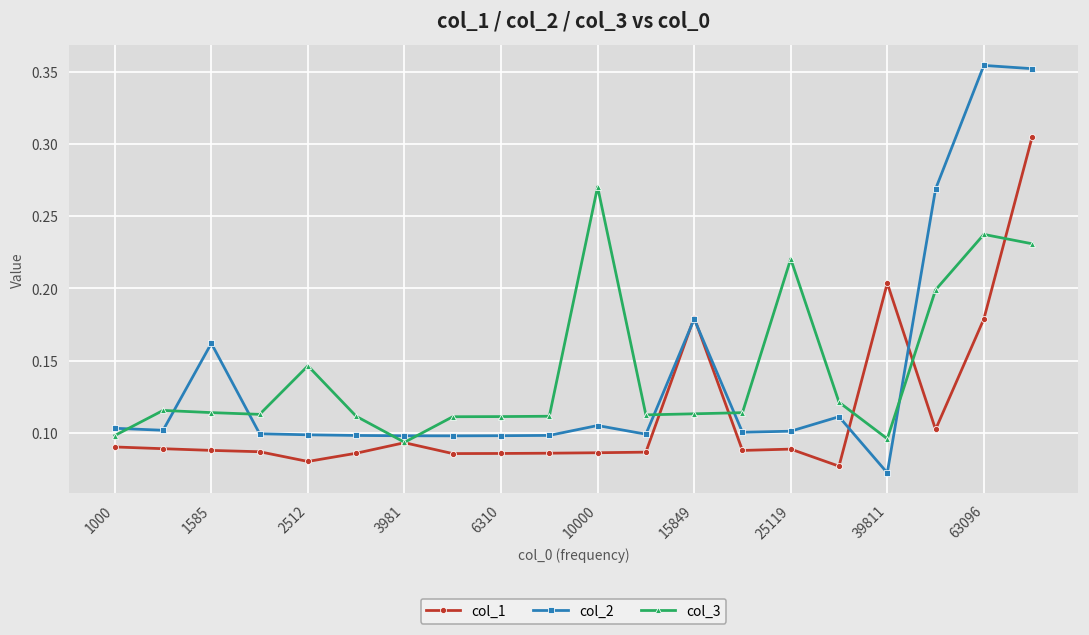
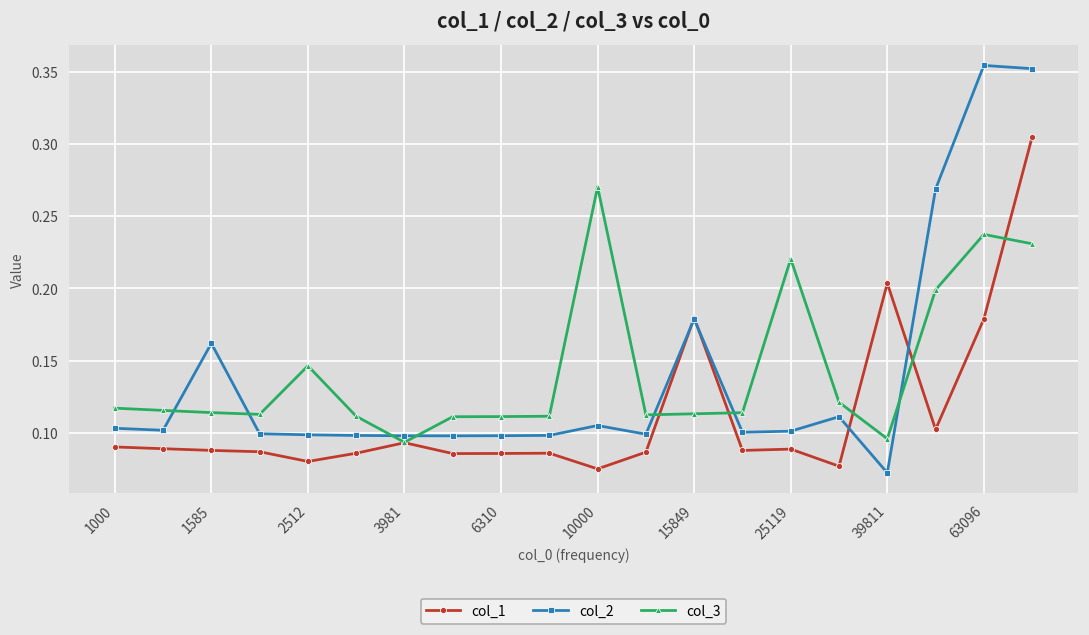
  {
    "col_1": {
      "1000": 0.090,
      "1585": 0.088,
      "2512": 0.080,
      "6310": 0.086,
-     "10000": 0.086,
+     "10000": 0.075,
      "25119": 0.089,
      "39811": 0.204,
      "63096": 0.179
    },
    "col_2": {
      "1000": 0.103,
      "1585": 0.162,
      "2512": 0.099,
      "3981": 0.098,
      "6310": 0.098,
      "10000": 0.105,
      "25119": 0.101,
      "39811": 0.072,
      "63096": 0.354
    },
    "col_3": {
-     "1000": 0.098,
+     "1000": 0.117,
      "1585": 0.114,
      "2512": 0.146,
      "6310": 0.111,
      "10000": 0.270,
      "15849": 0.113,
      "25119": 0.220,
      "39811": 0.096,
      "63096": 0.237
    }
  }
